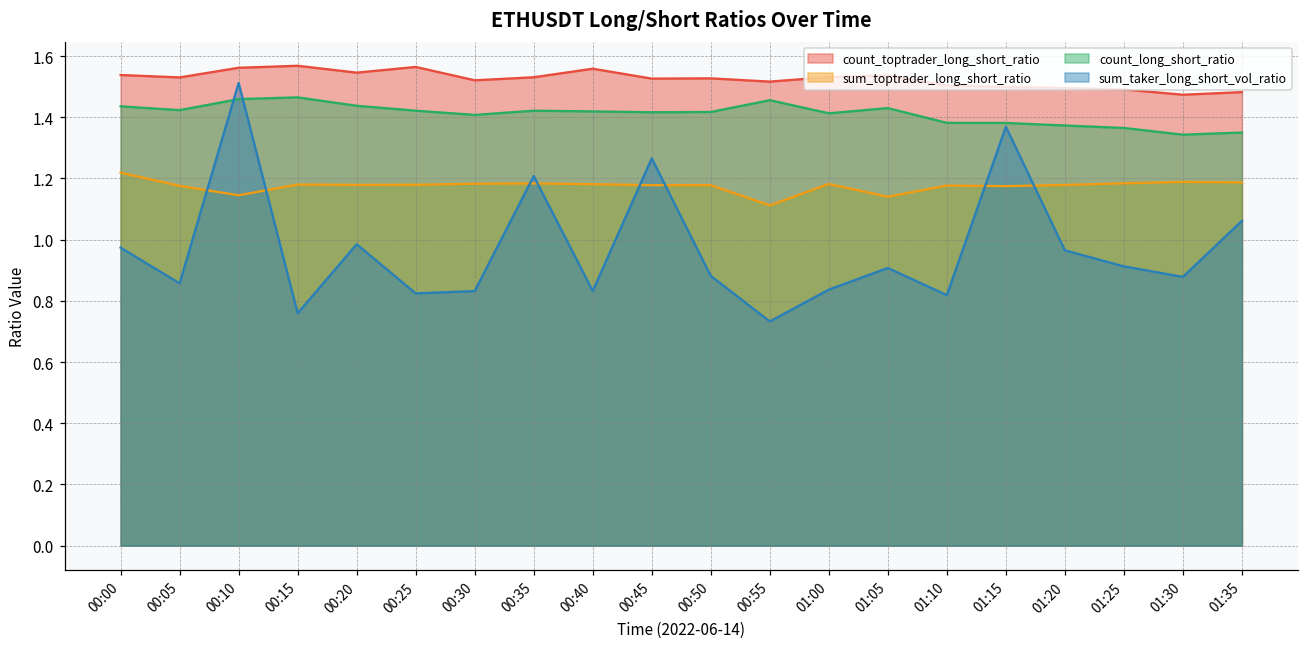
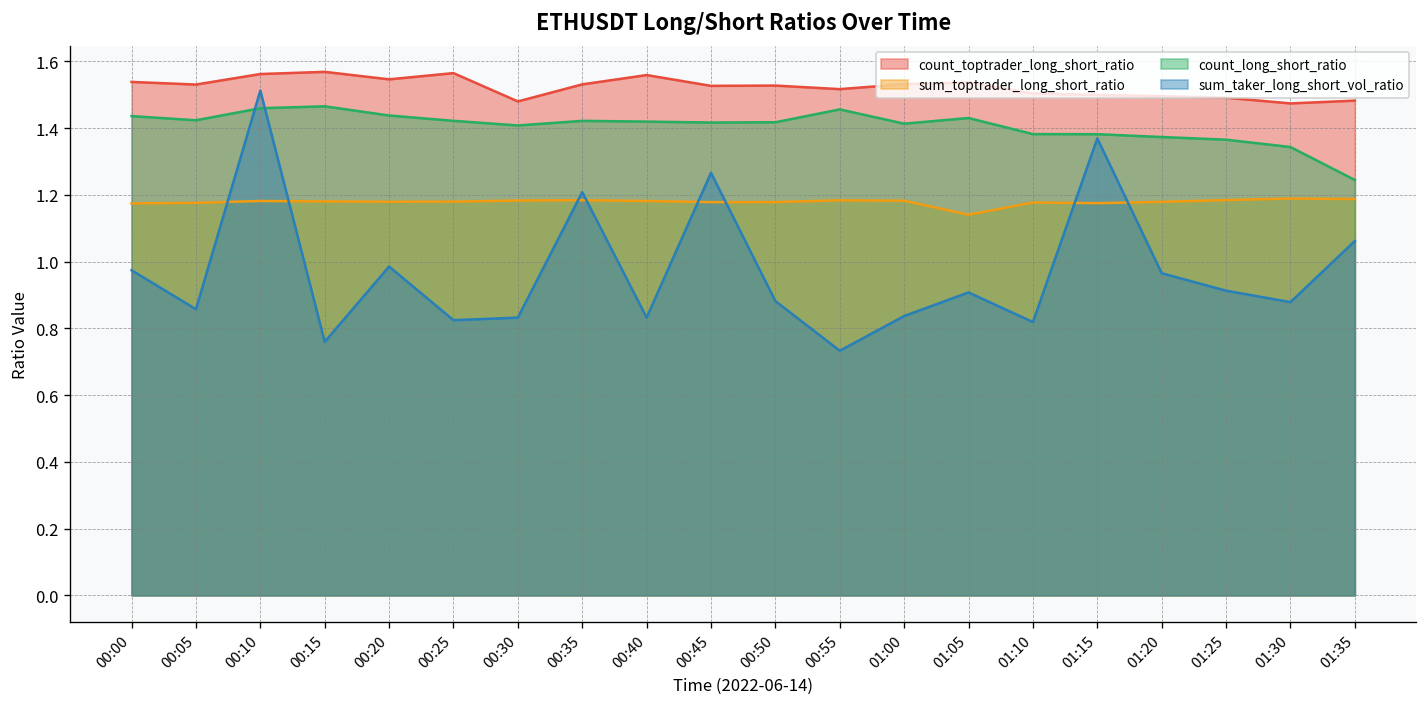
  {
    "count_toptrader_long_short_ratio": {
      "00:00": 1.54,
      "00:05": 1.53,
      "00:10": 1.56,
      "00:15": 1.57,
      "00:20": 1.55,
      "00:25": 1.56,
-     "00:30": 1.52,
+     "00:30": 1.48,
      "00:35": 1.53,
      "00:40": 1.56,
      "00:45": 1.53,
      "00:50": 1.53,
      "00:55": 1.52,
      "01:15": 1.50,
      "01:20": 1.50,
      "01:25": 1.49,
      "01:30": 1.47,
      "01:35": 1.48
    },
    "sum_toptrader_long_short_ratio": {
-     "00:00": 1.22,
+     "00:00": 1.17,
      "00:05": 1.18,
-     "00:10": 1.15,
+     "00:10": 1.18,
      "00:15": 1.18,
      "00:20": 1.18,
      "00:25": 1.18,
      "00:30": 1.18,
      "00:35": 1.18,
      "00:40": 1.18,
      "00:45": 1.18,
      "00:50": 1.18,
-     "00:55": 1.11,
+     "00:55": 1.18,
      "01:00": 1.18,
      "01:05": 1.14,
      "01:10": 1.18,
      "01:15": 1.17,
      "01:20": 1.18,
      "01:25": 1.18,
      "01:30": 1.19,
      "01:35": 1.19
    },
    "count_long_short_ratio": {
      "00:00": 1.44,
      "00:05": 1.42,
      "00:10": 1.46,
      "00:15": 1.47,
      "00:20": 1.44,
      "00:25": 1.42,
      "00:30": 1.41,
      "00:35": 1.42,
      "00:40": 1.42,
      "00:45": 1.42,
      "00:50": 1.42,
      "00:55": 1.46,
      "01:00": 1.41,
      "01:05": 1.43,
      "01:10": 1.38,
      "01:15": 1.38,
      "01:20": 1.37,
      "01:25": 1.37,
      "01:30": 1.34,
-     "01:35": 1.35
+     "01:35": 1.24
    },
    "sum_taker_long_short_vol_ratio": {
      "00:00": 0.97,
      "00:05": 0.86,
      "00:10": 1.51,
      "00:15": 0.76,
      "00:20": 0.99,
      "00:25": 0.82,
      "00:30": 0.83,
      "00:35": 1.21,
      "00:40": 0.83,
      "00:45": 1.27,
      "00:50": 0.88,
      "00:55": 0.73,
      "01:00": 0.84,
      "01:05": 0.91,
      "01:10": 0.82,
      "01:15": 1.37,
      "01:20": 0.97,
      "01:25": 0.91,
      "01:30": 0.88,
      "01:35": 1.06
    }
  }
